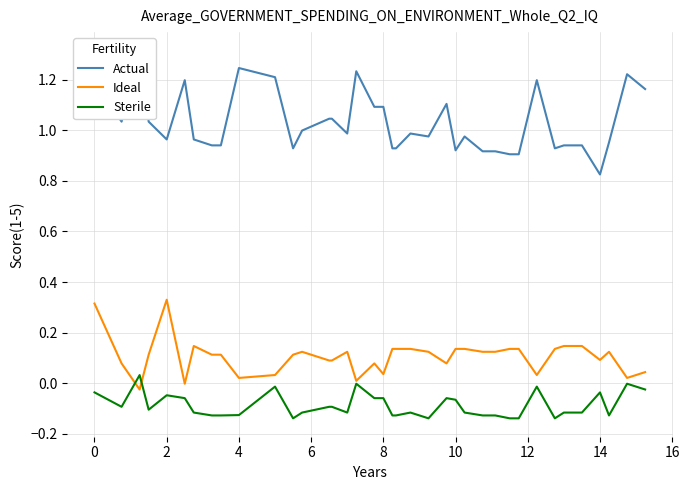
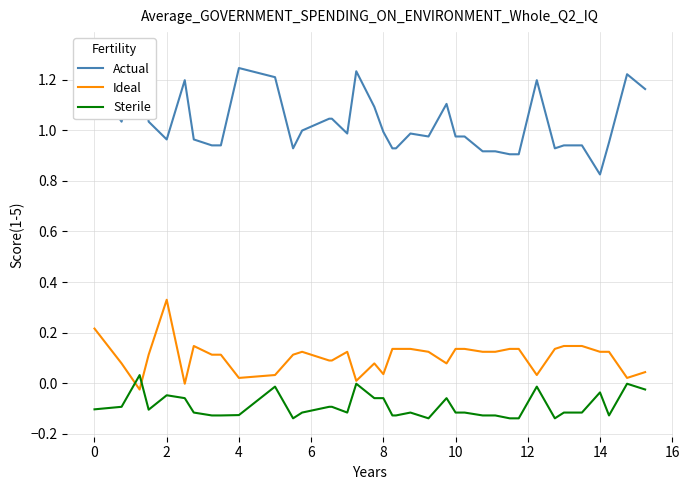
  {
    "Actual": {
      "2": 0.96,
      "4": 1.25,
-     "8": 1.09,
-     "10": 0.92,
+     "8": 0.99,
+     "10": 0.98,
      "14": 0.83
    },
    "Ideal": {
-     "0": 0.31,
+     "0": 0.22,
      "2": 0.33,
      "4": 0.02,
      "8": 0.04,
      "10": 0.14,
-     "14": 0.09
+     "14": 0.12
    },
    "Sterile": {
-     "0": -0.04,
+     "0": -0.10,
      "2": -0.05,
      "4": -0.13,
      "8": -0.06,
-     "10": -0.07,
+     "10": -0.12,
      "14": -0.04
    }
  }
